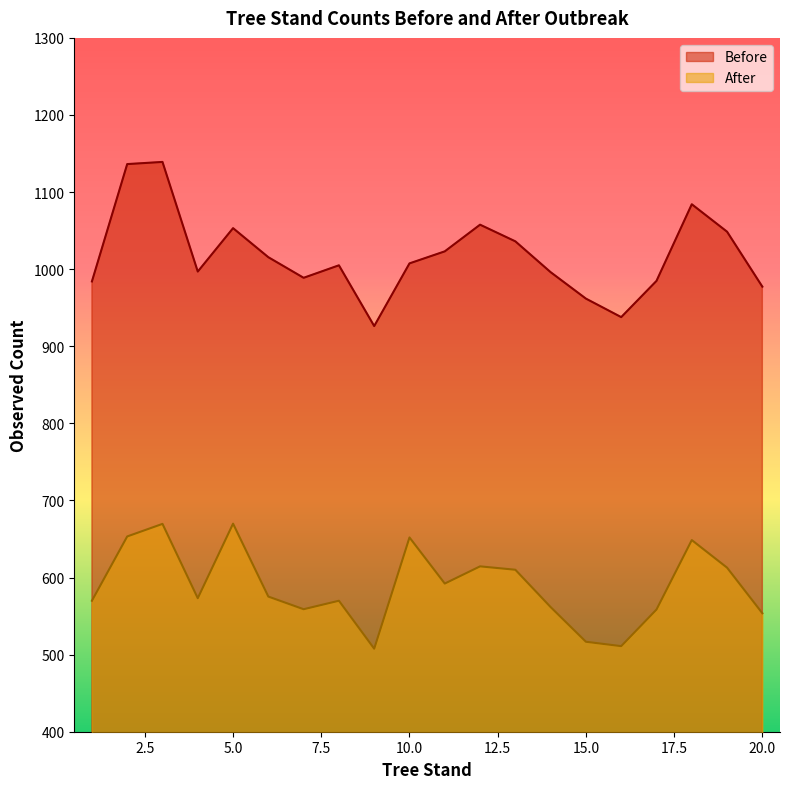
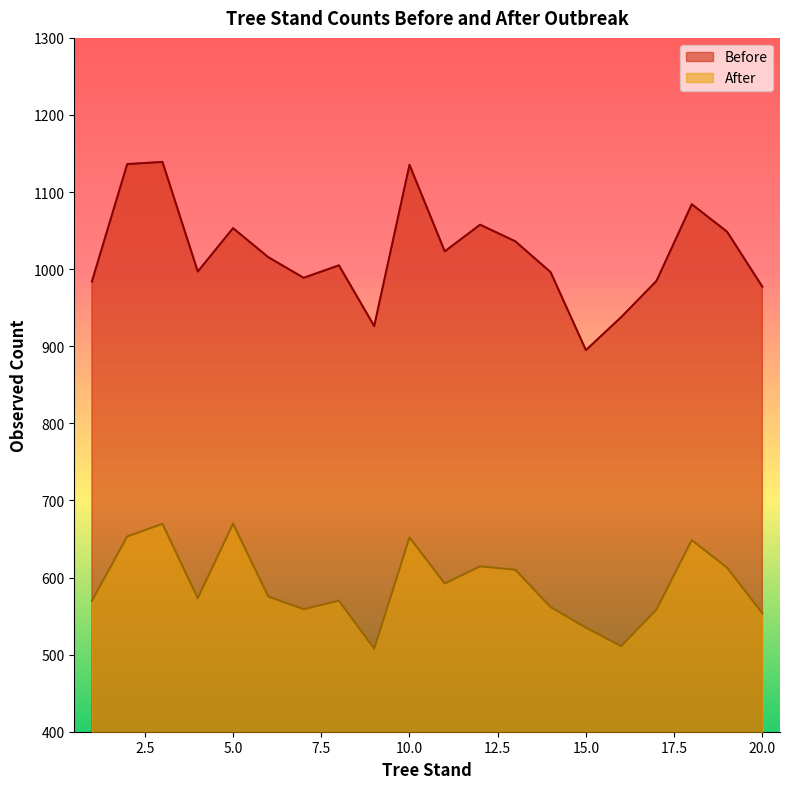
  {
    "Before": {
      "5.0": 1050,
-     "10.0": 1010,
-     "15.0": 960,
+     "10.0": 1140,
+     "15.0": 900,
      "20.0": 980
    },
    "After": {
      "5.0": 670,
      "10.0": 650,
-     "15.0": 520,
+     "15.0": 540,
      "20.0": 550
    }
  }
